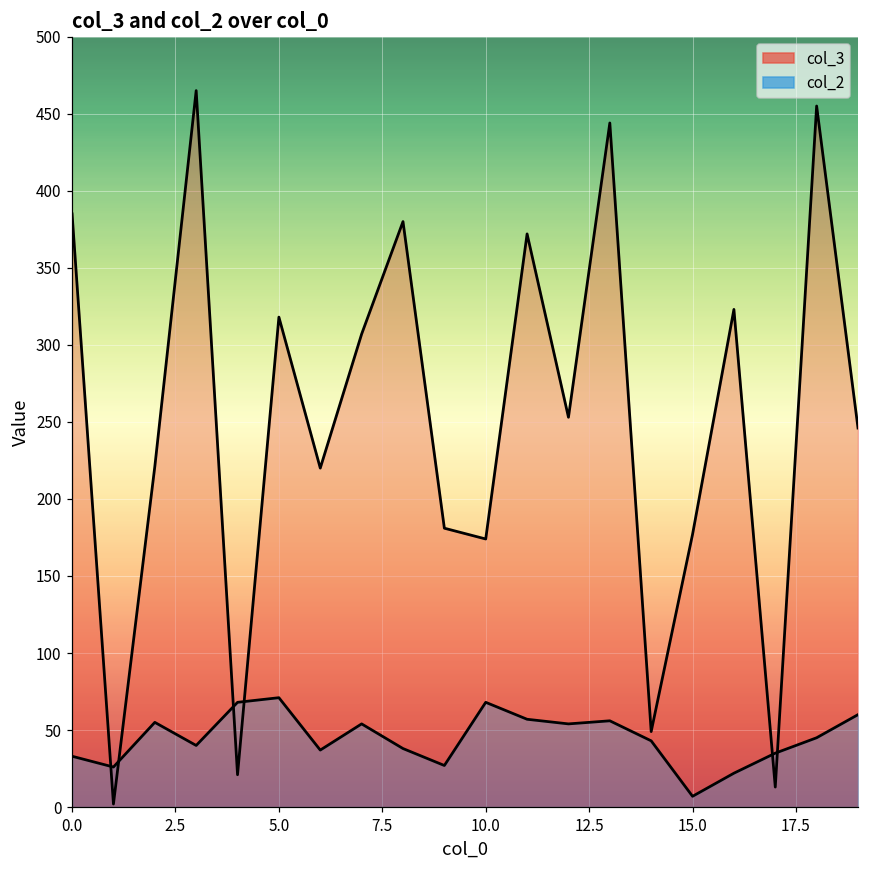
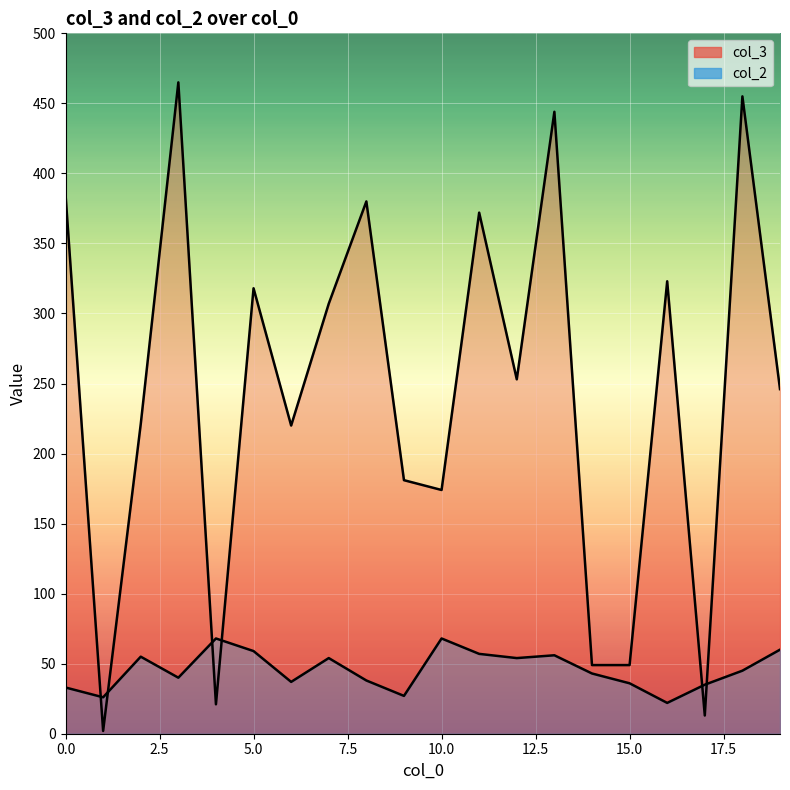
  {
    "col_3": {
      "0.0": 385,
      "5.0": 318,
      "10.0": 174,
-     "15.0": 177
+     "15.0": 49
    },
    "col_2": {
      "0.0": 33,
-     "5.0": 71,
+     "5.0": 59,
      "10.0": 68,
-     "15.0": 7
+     "15.0": 36
    }
  }
